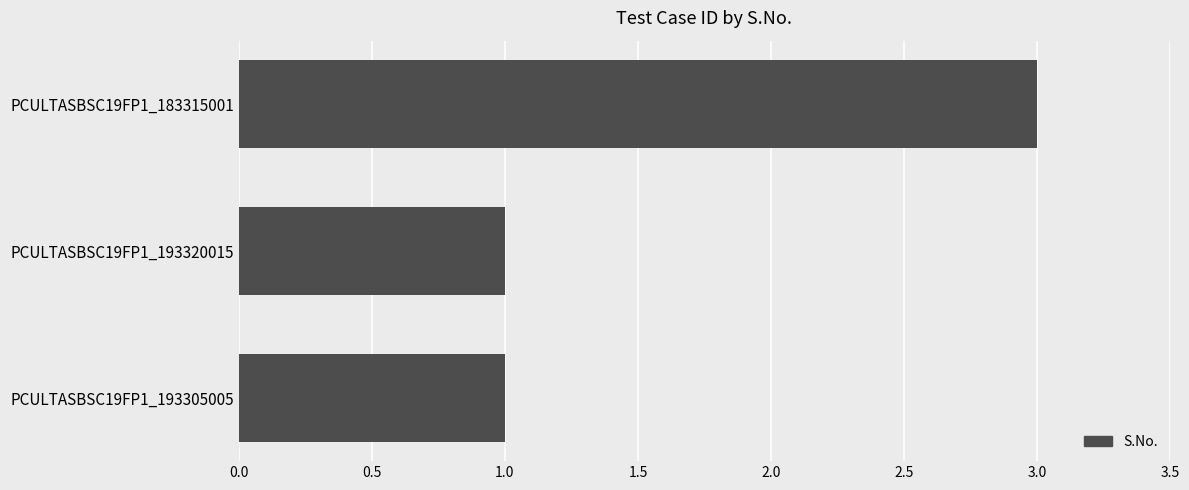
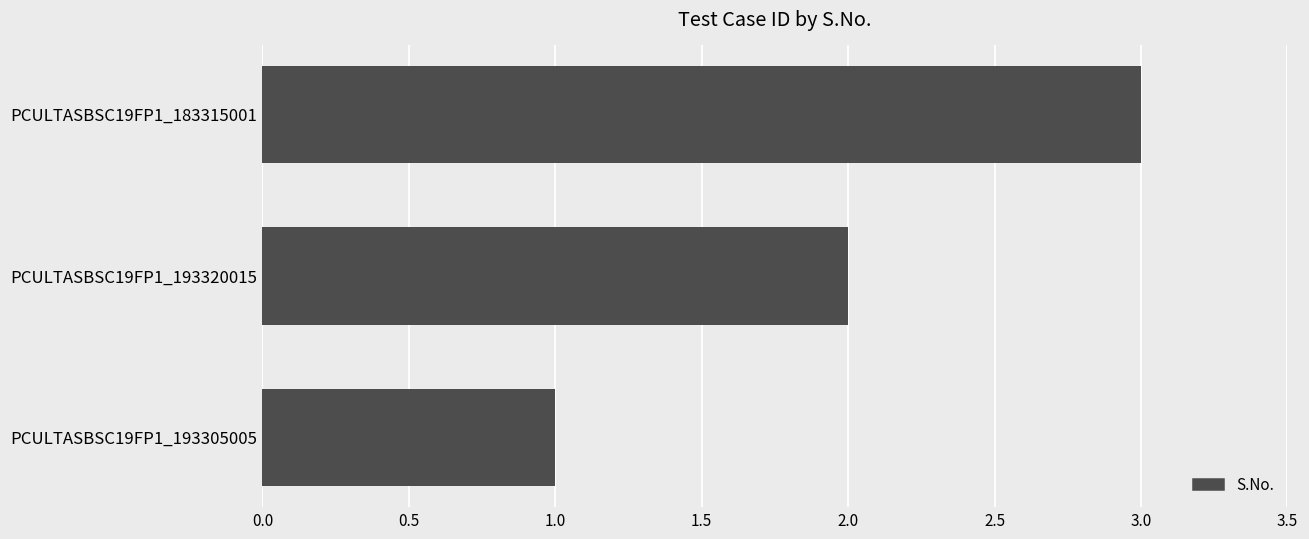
  {
    "PCULTASBSC19FP1_183315001": 3,
-   "PCULTASBSC19FP1_193320015": 1,
+   "PCULTASBSC19FP1_193320015": 2,
    "PCULTASBSC19FP1_193305005": 1
  }
